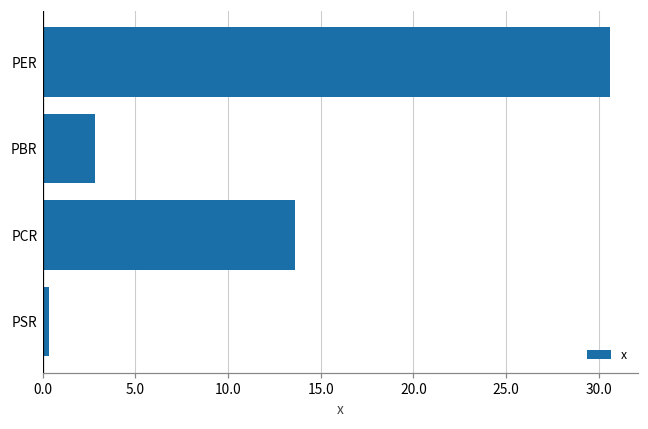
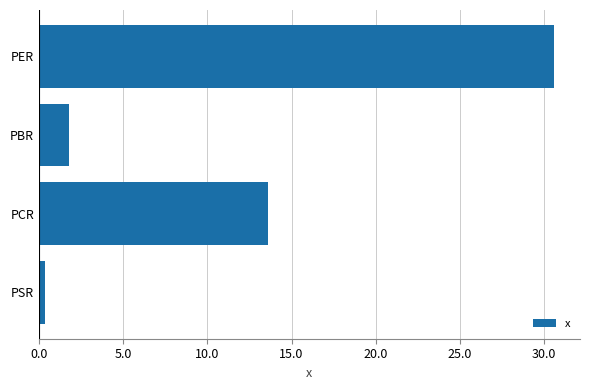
  {
    "PER": 30.6,
-   "PBR": 2.8,
+   "PBR": 1.8,
    "PCR": 13.6,
    "PSR": 0.3
  }
